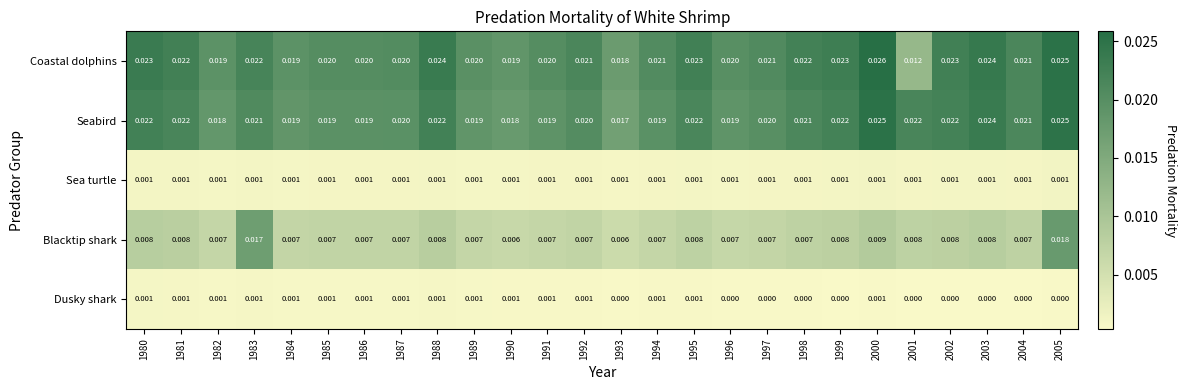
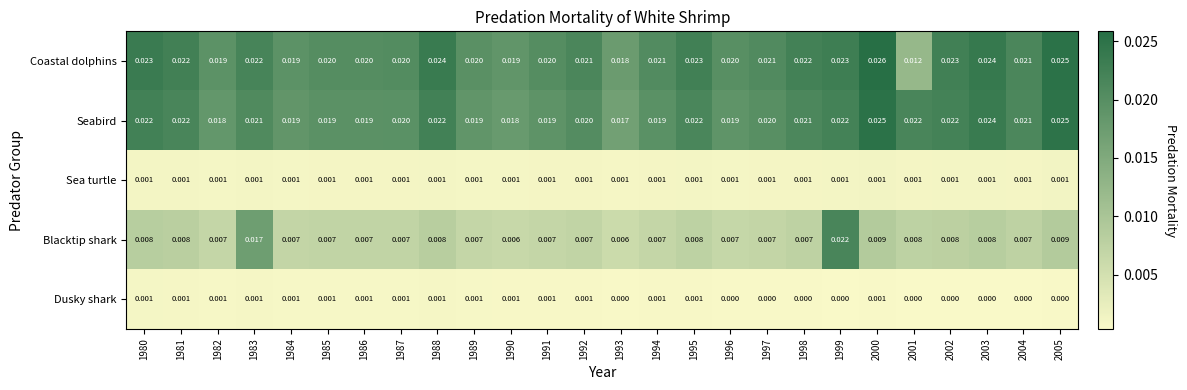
  {
    "Coastal dolphins": {
      "1980": 0.023,
      "1981": 0.022,
      "1982": 0.019,
      "1983": 0.022,
      "1984": 0.019,
      "1985": 0.020,
      "1986": 0.020,
      "1987": 0.020,
      "1988": 0.024,
      "1989": 0.020,
      "1990": 0.019,
      "1991": 0.020,
      "1992": 0.021,
      "1993": 0.018,
      "1994": 0.021,
      "1995": 0.023,
      "1996": 0.020,
      "1997": 0.021,
      "1998": 0.022,
      "1999": 0.023,
      "2000": 0.026,
      "2001": 0.012,
      "2002": 0.023,
      "2003": 0.024,
      "2004": 0.021,
      "2005": 0.025
    },
    "Seabird": {
      "1980": 0.022,
      "1981": 0.022,
      "1982": 0.018,
      "1983": 0.021,
      "1984": 0.019,
      "1985": 0.019,
      "1986": 0.019,
      "1987": 0.020,
      "1988": 0.022,
      "1989": 0.019,
      "1990": 0.018,
      "1991": 0.019,
      "1992": 0.020,
      "1993": 0.017,
      "1994": 0.019,
      "1995": 0.022,
      "1996": 0.019,
      "1997": 0.020,
      "1998": 0.021,
      "1999": 0.022,
      "2000": 0.025,
      "2001": 0.022,
      "2002": 0.022,
      "2003": 0.024,
      "2004": 0.021,
      "2005": 0.025
    },
    "Sea turtle": {
      "1980": 0.001,
      "1981": 0.001,
      "1982": 0.001,
      "1983": 0.001,
      "1984": 0.001,
      "1985": 0.001,
      "1986": 0.001,
      "1987": 0.001,
      "1988": 0.001,
      "1989": 0.001,
      "1990": 0.001,
      "1991": 0.001,
      "1992": 0.001,
      "1993": 0.001,
      "1994": 0.001,
      "1995": 0.001,
      "1996": 0.001,
      "1997": 0.001,
      "1998": 0.001,
      "1999": 0.001,
      "2000": 0.001,
      "2001": 0.001,
      "2002": 0.001,
      "2003": 0.001,
      "2004": 0.001,
      "2005": 0.001
    },
    "Blacktip shark": {
      "1980": 0.008,
      "1981": 0.008,
      "1982": 0.007,
      "1983": 0.017,
      "1984": 0.007,
      "1985": 0.007,
      "1986": 0.007,
      "1987": 0.007,
      "1988": 0.008,
      "1989": 0.007,
      "1990": 0.006,
      "1991": 0.007,
      "1992": 0.007,
      "1993": 0.006,
      "1994": 0.007,
      "1995": 0.008,
      "1996": 0.007,
      "1997": 0.007,
      "1998": 0.007,
-     "1999": 0.008,
+     "1999": 0.022,
      "2000": 0.009,
      "2001": 0.008,
      "2002": 0.008,
      "2003": 0.008,
      "2004": 0.007,
-     "2005": 0.018
+     "2005": 0.009
    },
    "Dusky shark": {
      "1980": 0.001,
      "1981": 0.001,
      "1982": 0.001,
      "1983": 0.001,
      "1984": 0.001,
      "1985": 0.001,
      "1986": 0.001,
      "1987": 0.001,
      "1988": 0.001,
      "1989": 0.001,
      "1990": 0.001,
      "1991": 0.001,
      "1992": 0.001,
      "1993": 0.000,
      "1994": 0.001,
      "1995": 0.001,
      "1996": 0.000,
      "1997": 0.000,
      "1998": 0.000,
      "1999": 0.000,
      "2000": 0.001,
      "2001": 0.000,
      "2002": 0.000,
      "2003": 0.000,
      "2004": 0.000,
      "2005": 0.000
    }
  }
